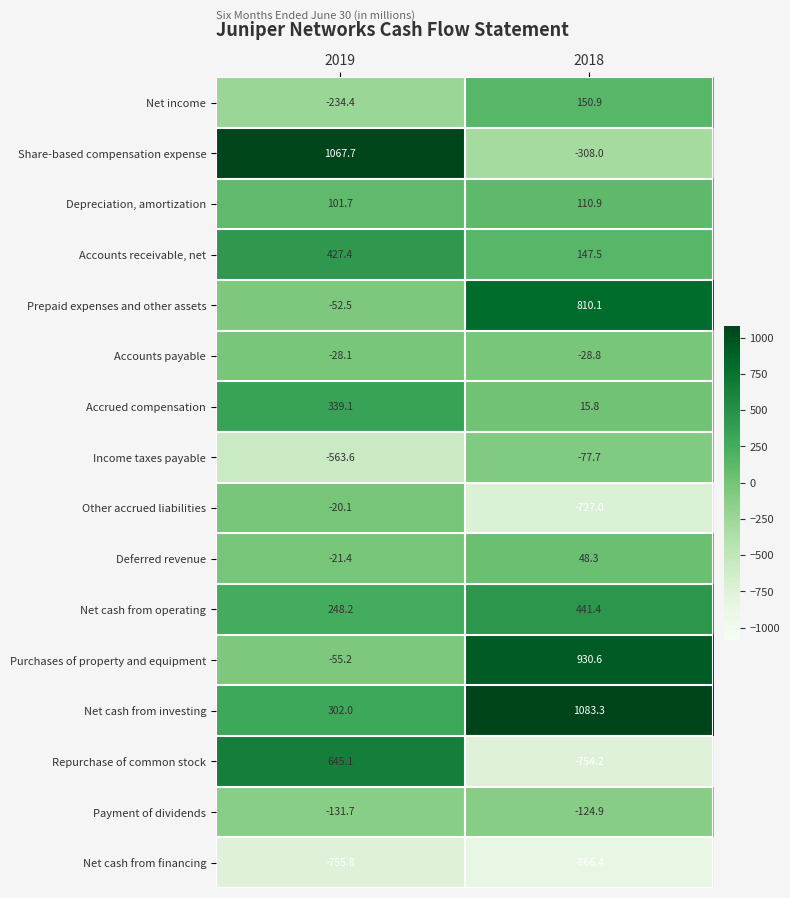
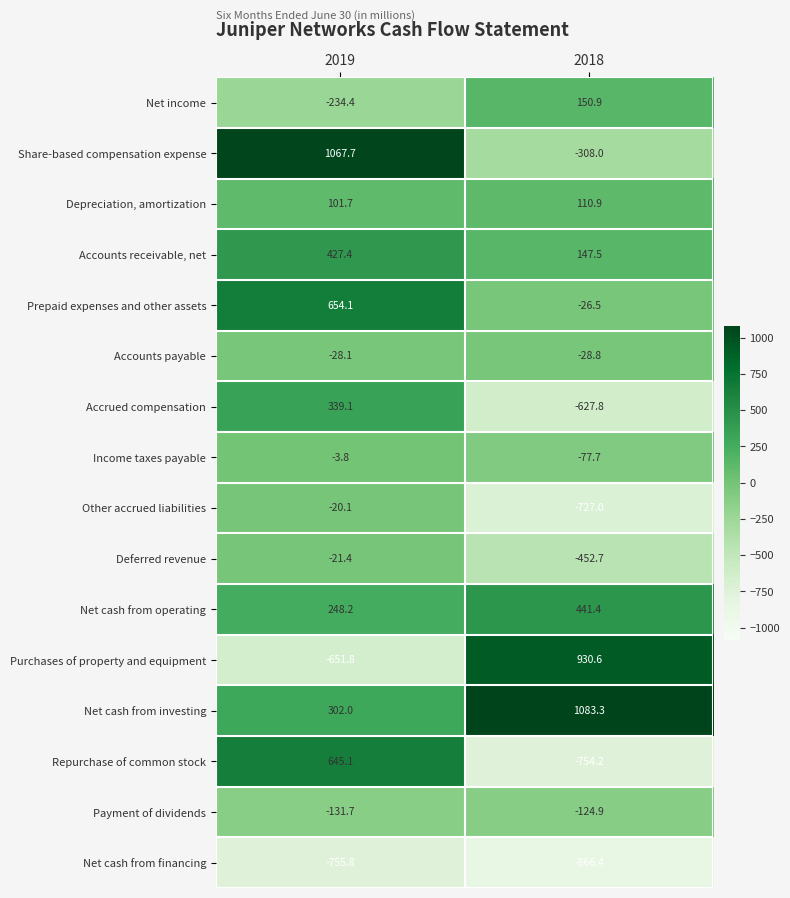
  {
    "Net income": {
      "2019": -234.4,
      "2018": 150.9
    },
    "Share-based compensation expense": {
      "2019": 1067.7,
      "2018": -308.0
    },
    "Depreciation, amortization": {
      "2019": 101.7,
      "2018": 110.9
    },
    "Accounts receivable, net": {
      "2019": 427.4,
      "2018": 147.5
    },
    "Prepaid expenses and other assets": {
-     "2019": -52.5,
-     "2018": 810.1
+     "2019": 654.1,
+     "2018": -26.5
    },
    "Accounts payable": {
      "2019": -28.1,
      "2018": -28.8
    },
    "Accrued compensation": {
      "2019": 339.1,
-     "2018": 15.8
+     "2018": -627.8
    },
    "Income taxes payable": {
-     "2019": -563.6,
+     "2019": -3.8,
      "2018": -77.7
    },
    "Other accrued liabilities": {
      "2019": -20.1
    },
    "Deferred revenue": {
      "2019": -21.4,
-     "2018": 48.3
+     "2018": -452.7
    },
    "Net cash from operating": {
      "2019": 248.2,
      "2018": 441.4
    },
    "Purchases of property and equipment": {
-     "2019": -55.2,
+     "2019": -651.8,
      "2018": 930.6
    },
    "Net cash from investing": {
      "2019": 302.0,
      "2018": 1083.3
    },
    "Repurchase of common stock": {
      "2019": 645.1
    },
    "Payment of dividends": {
      "2019": -131.7,
      "2018": -124.9
    }
  }
